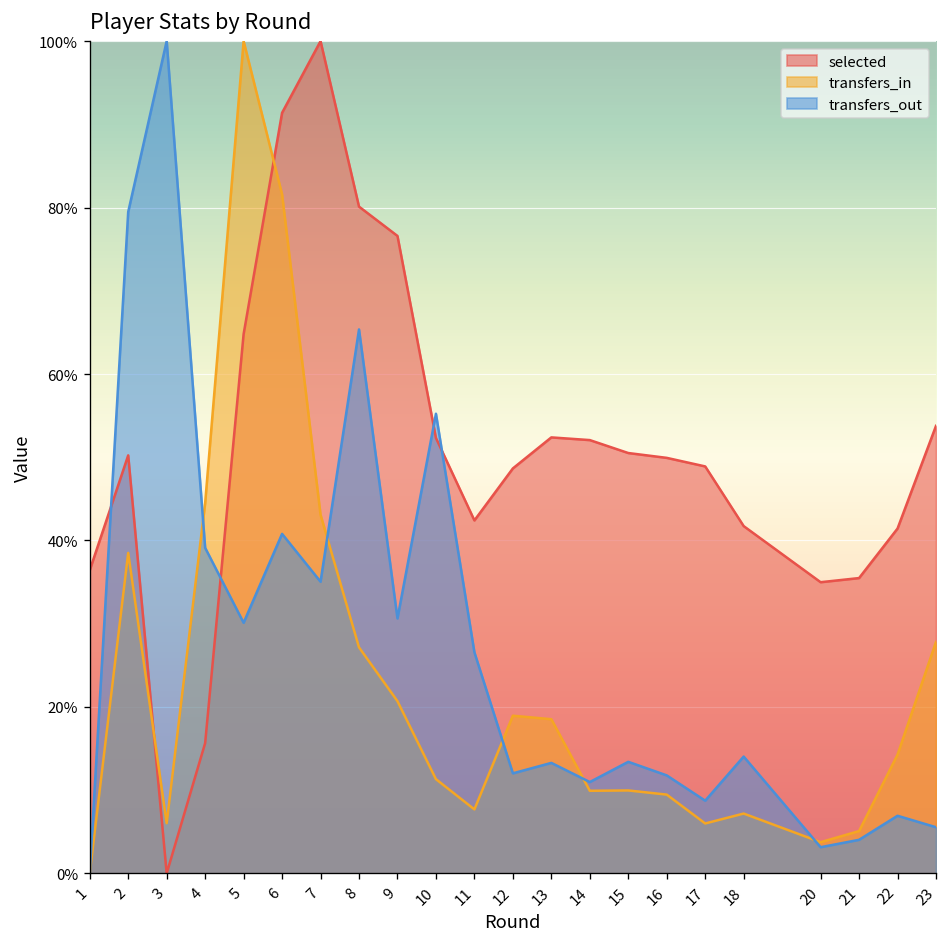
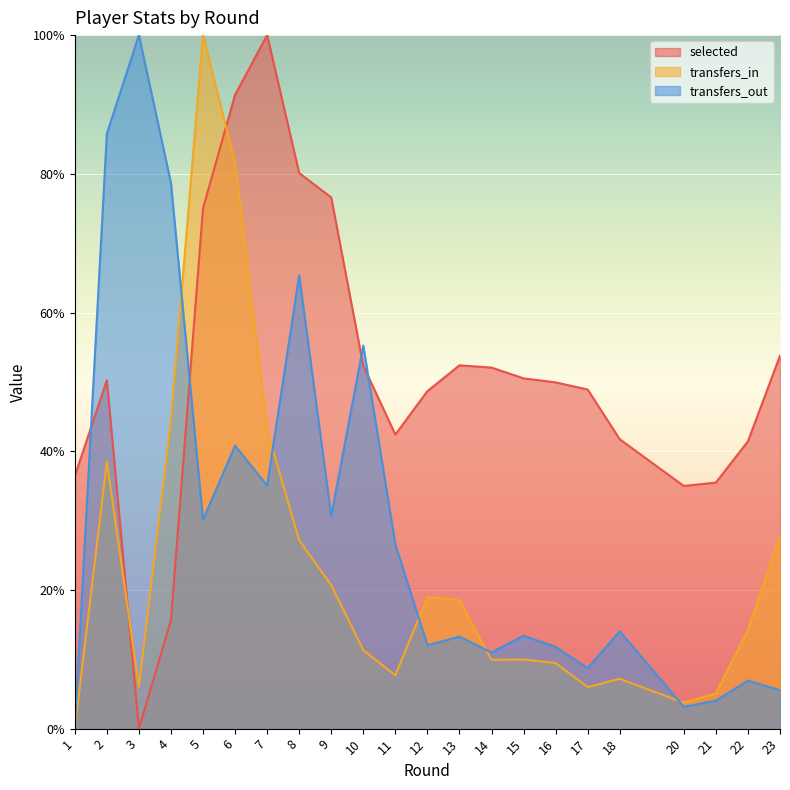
  {
    "selected": {
      "1": "36%",
      "2": "50%",
      "3": "0%",
      "4": "16%",
-     "5": "65%",
+     "5": "75%",
      "6": "91%",
      "7": "100%",
      "8": "80%",
      "9": "77%",
      "10": "52%",
      "11": "42%",
      "12": "49%",
      "13": "52%",
      "14": "52%",
      "15": "51%",
      "16": "50%",
      "17": "49%",
      "18": "42%",
      "20": "35%",
      "21": "35%",
      "22": "41%",
      "23": "54%"
    },
    "transfers_in": {
      "2": "39%",
      "3": "6%",
      "4": "44%",
      "5": "100%",
      "6": "82%",
      "7": "43%",
      "8": "27%",
      "9": "21%",
      "10": "11%",
      "11": "8%",
      "12": "19%",
      "13": "19%",
      "14": "10%",
      "15": "10%",
      "16": "9%",
      "17": "6%",
      "18": "7%",
      "20": "4%",
      "21": "5%",
      "22": "14%",
      "23": "28%"
    },
    "transfers_out": {
-     "2": "79%",
+     "2": "86%",
      "3": "100%",
-     "4": "39%",
+     "4": "79%",
      "5": "30%",
      "6": "41%",
      "7": "35%",
      "8": "65%",
      "9": "31%",
      "10": "55%",
      "11": "27%",
      "12": "12%",
      "13": "13%",
      "14": "11%",
      "15": "13%",
      "16": "12%",
      "17": "9%",
      "18": "14%",
      "20": "3%",
      "21": "4%",
      "22": "7%",
      "23": "6%"
    }
  }
